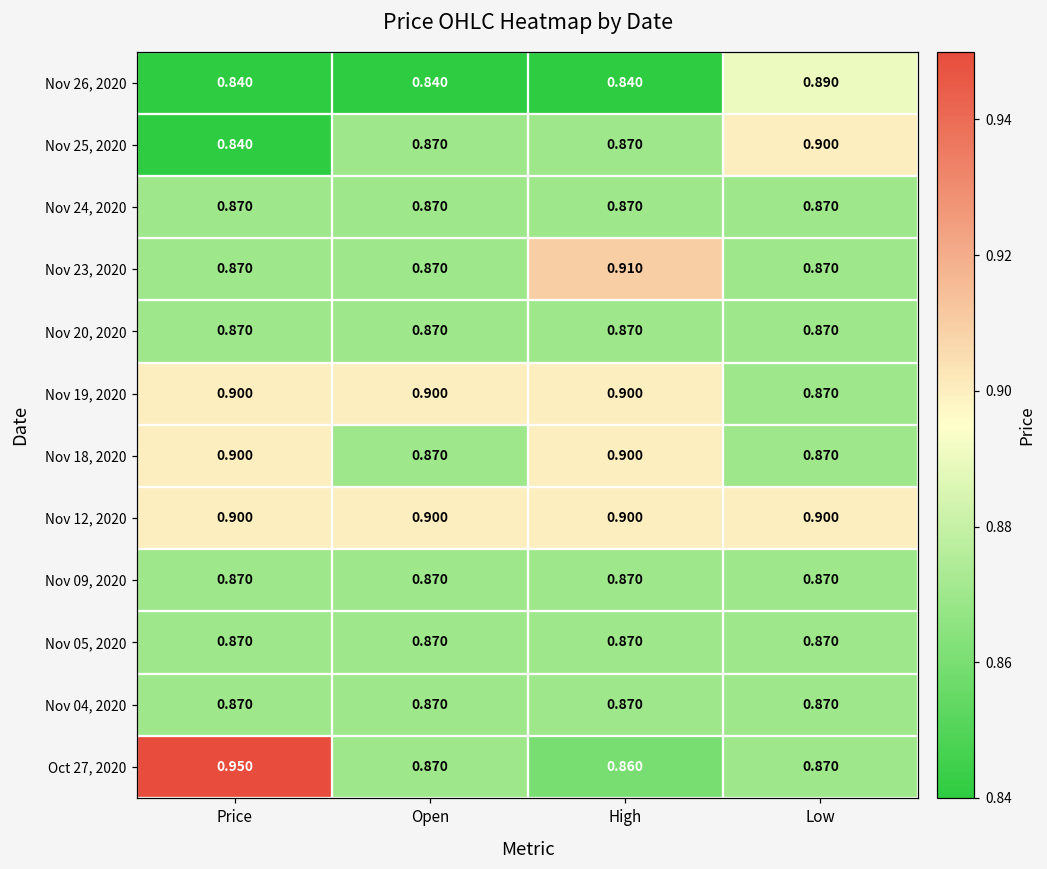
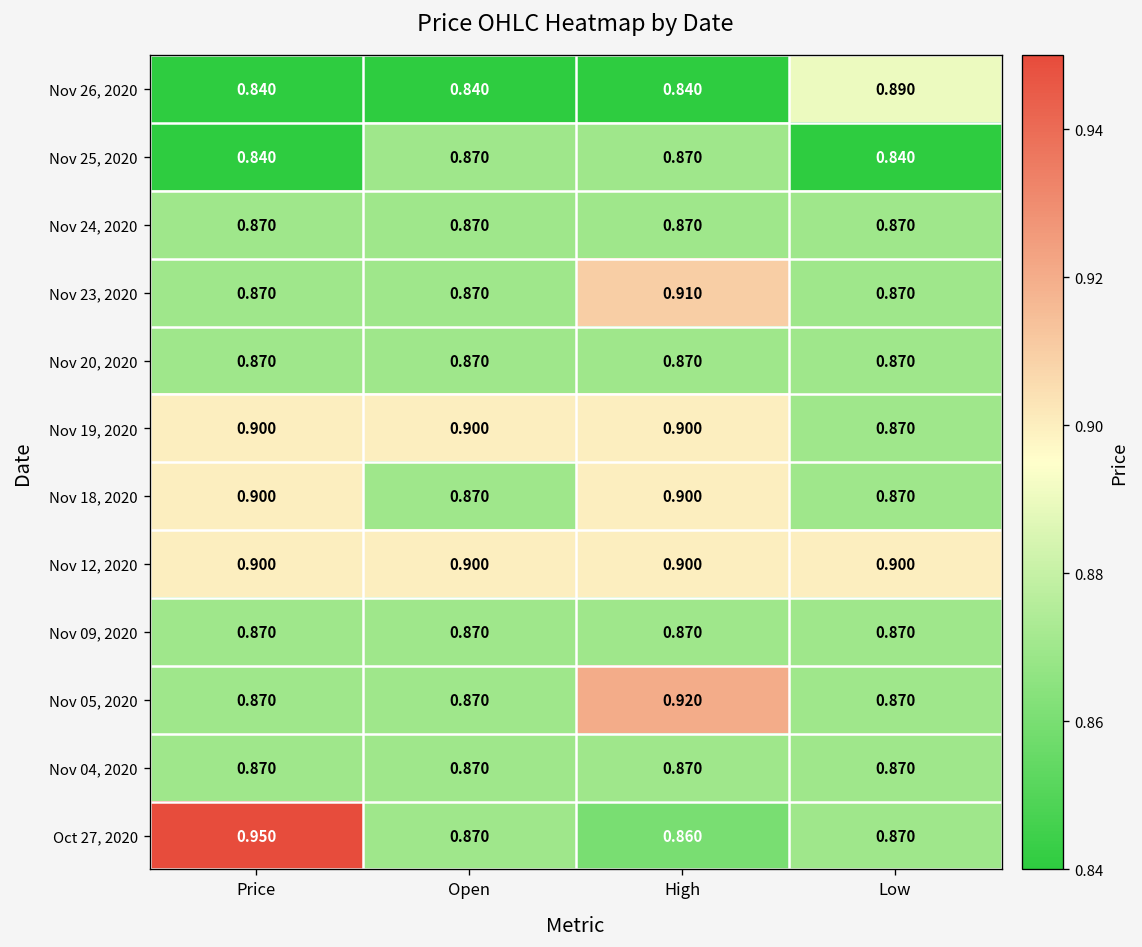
  {
    "Nov 26, 2020": {
      "Price": 0.840,
      "Open": 0.840,
      "High": 0.840,
      "Low": 0.890
    },
    "Nov 25, 2020": {
      "Price": 0.840,
      "Open": 0.870,
      "High": 0.870,
-     "Low": 0.900
+     "Low": 0.840
    },
    "Nov 24, 2020": {
      "Price": 0.870,
      "Open": 0.870,
      "High": 0.870,
      "Low": 0.870
    },
    "Nov 23, 2020": {
      "Price": 0.870,
      "Open": 0.870,
      "High": 0.910,
      "Low": 0.870
    },
    "Nov 20, 2020": {
      "Price": 0.870,
      "Open": 0.870,
      "High": 0.870,
      "Low": 0.870
    },
    "Nov 19, 2020": {
      "Price": 0.900,
      "Open": 0.900,
      "High": 0.900,
      "Low": 0.870
    },
    "Nov 18, 2020": {
      "Price": 0.900,
      "Open": 0.870,
      "High": 0.900,
      "Low": 0.870
    },
    "Nov 12, 2020": {
      "Price": 0.900,
      "Open": 0.900,
      "High": 0.900,
      "Low": 0.900
    },
    "Nov 09, 2020": {
      "Price": 0.870,
      "Open": 0.870,
      "High": 0.870,
      "Low": 0.870
    },
    "Nov 05, 2020": {
      "Price": 0.870,
      "Open": 0.870,
-     "High": 0.870,
+     "High": 0.920,
      "Low": 0.870
    },
    "Nov 04, 2020": {
      "Price": 0.870,
      "Open": 0.870,
      "High": 0.870,
      "Low": 0.870
    },
    "Oct 27, 2020": {
      "Price": 0.950,
      "Open": 0.870,
      "High": 0.860,
      "Low": 0.870
    }
  }
